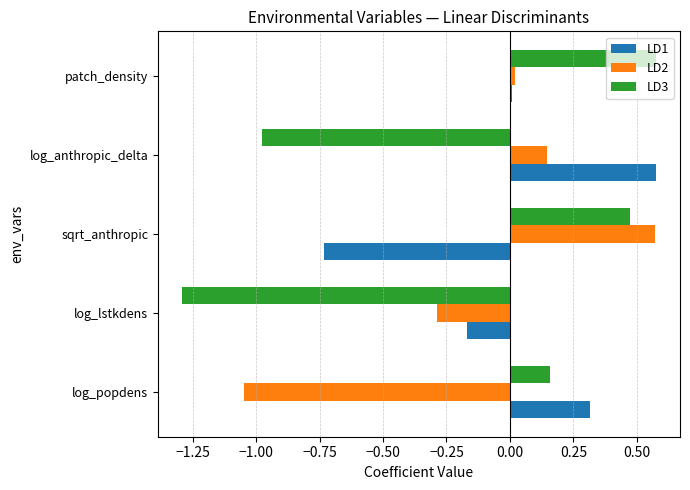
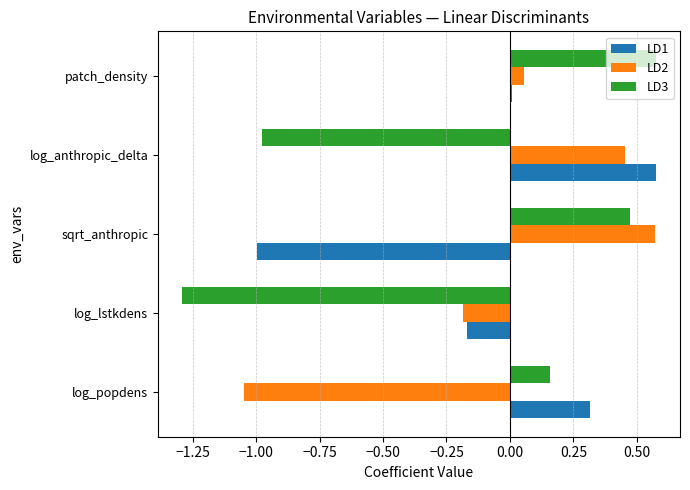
  {
    "LD1": {
      "log_anthropic_delta": 0.58,
-     "sqrt_anthropic": -0.73,
+     "sqrt_anthropic": -0.99,
      "log_lstkdens": -0.17,
      "log_popdens": 0.31
    },
    "LD2": {
-     "patch_density": 0.02,
-     "log_anthropic_delta": 0.15,
+     "patch_density": 0.06,
+     "log_anthropic_delta": 0.45,
      "sqrt_anthropic": 0.57,
-     "log_lstkdens": -0.29,
+     "log_lstkdens": -0.19,
      "log_popdens": -1.05
    },
    "LD3": {
      "log_anthropic_delta": -0.98,
      "sqrt_anthropic": 0.47,
      "log_lstkdens": -1.29,
      "log_popdens": 0.16
    }
  }
